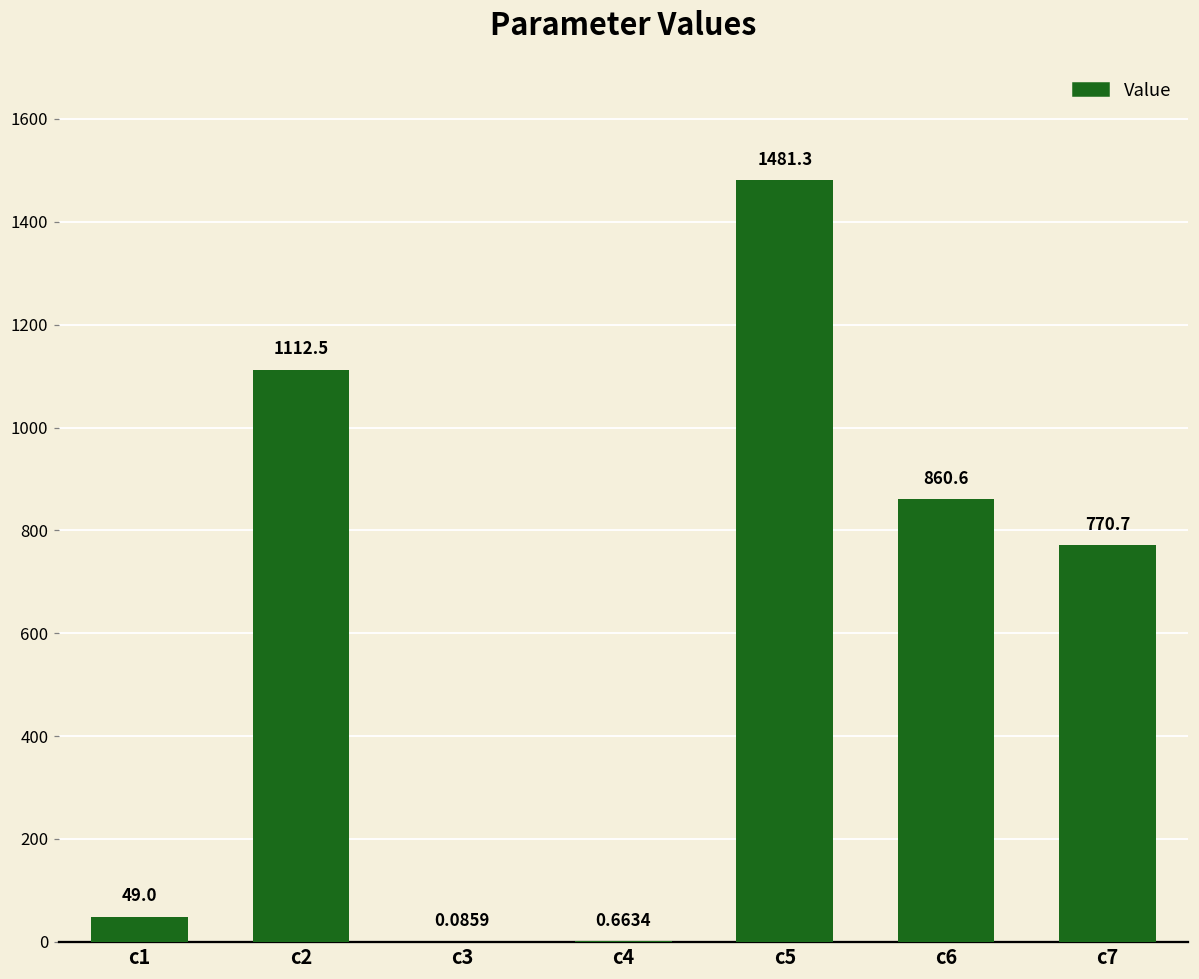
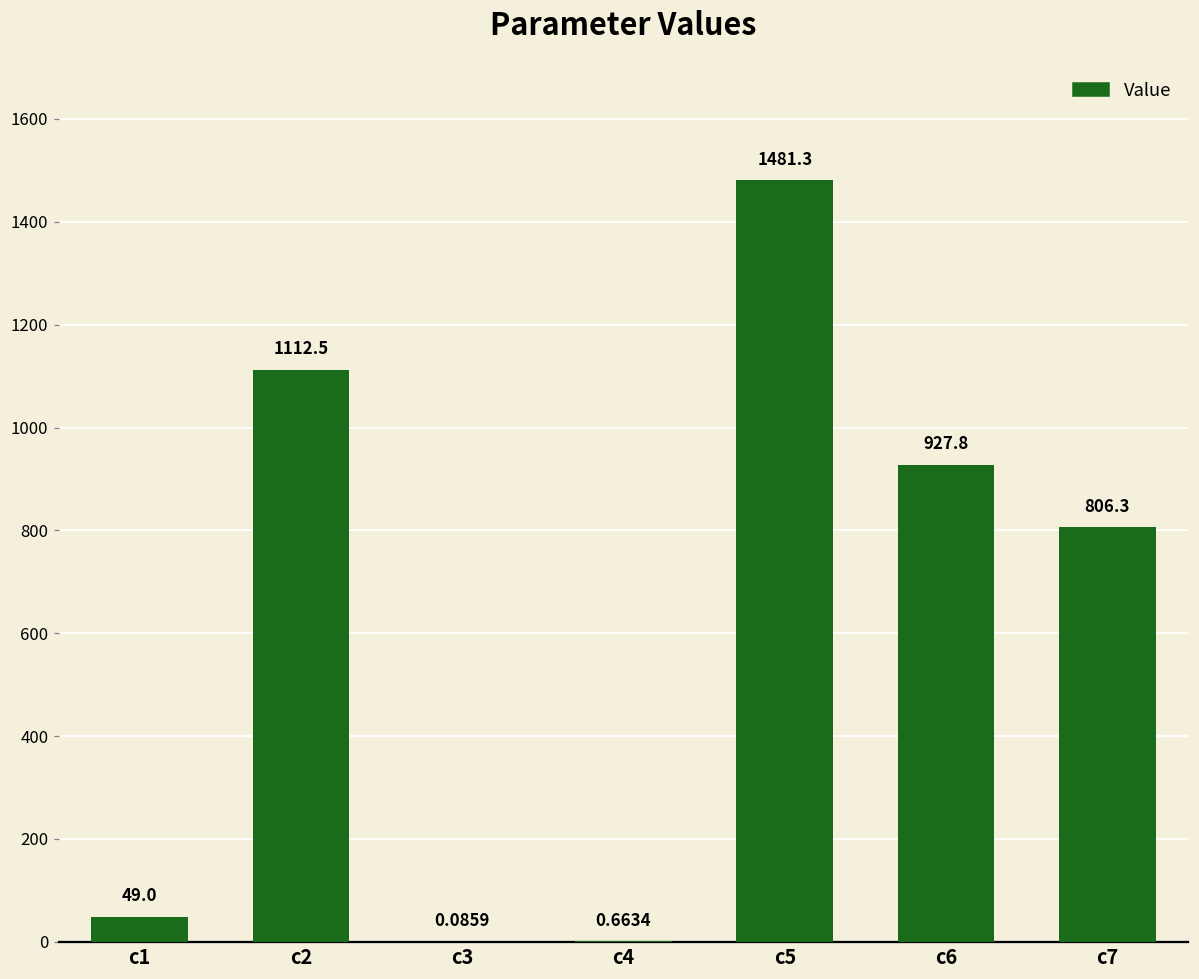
  {
    "c1": 49.0,
    "c2": 1112.5,
    "c3": 0.0859,
    "c4": 0.6634,
    "c5": 1481.3,
-   "c6": 860.6,
-   "c7": 770.7
+   "c6": 927.8,
+   "c7": 806.3
  }
